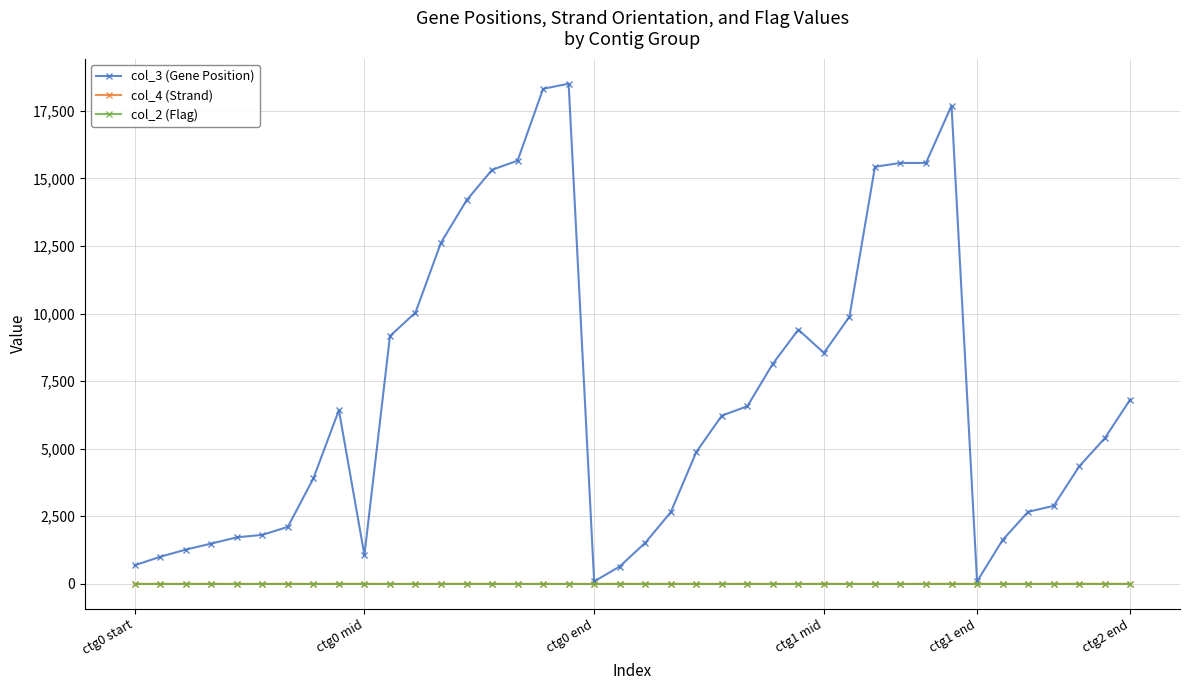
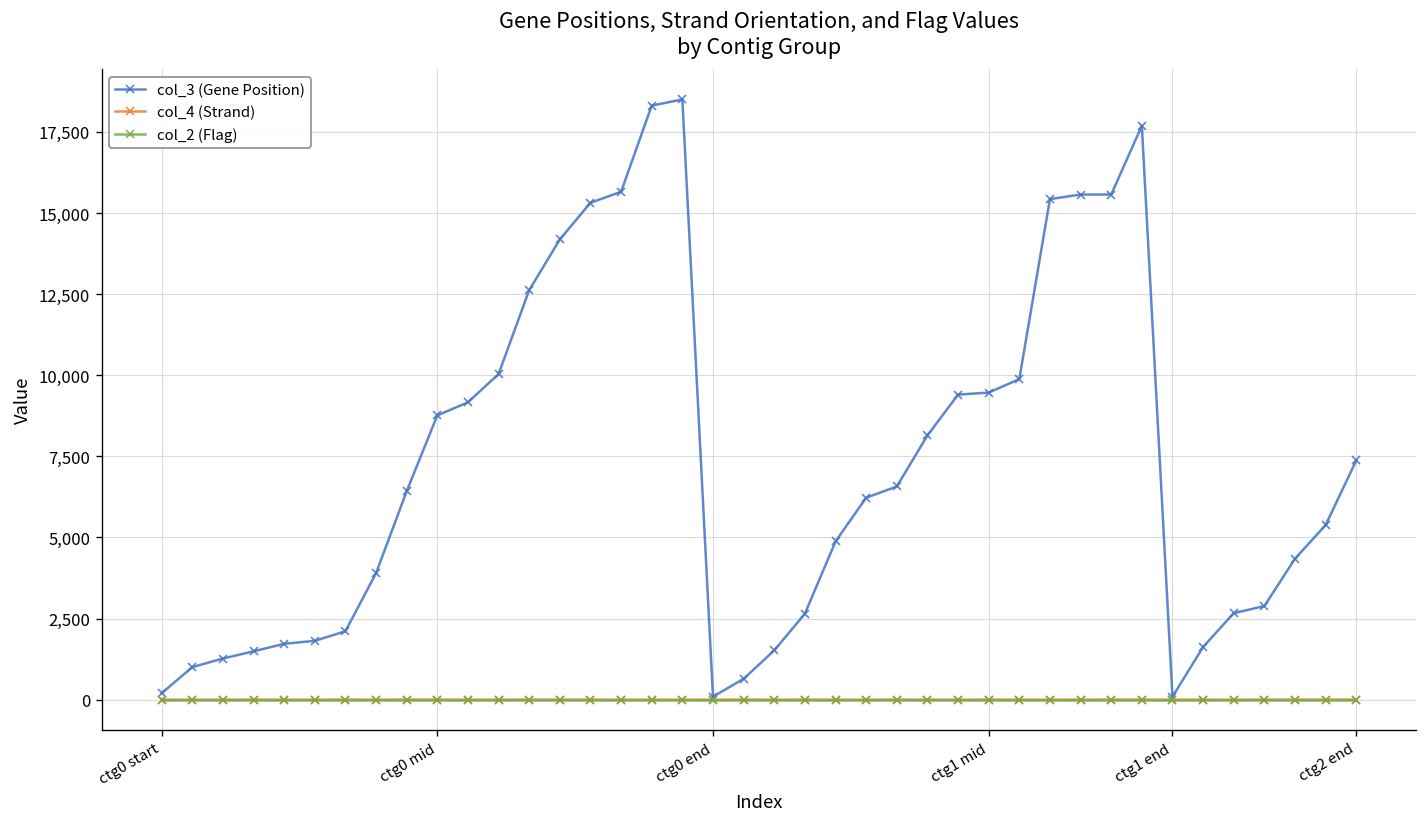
  {
    "col_3 (Gene Position)": {
-     "ctg0 start": "700",
-     "ctg0 mid": "1,100",
-     "ctg1 mid": "8,500",
-     "ctg2 end": "6,800"
+     "ctg0 start": "200",
+     "ctg0 mid": "8,800",
+     "ctg1 mid": "9,500",
+     "ctg2 end": "7,400"
    },
    "col_2 (Flag)": {
      "ctg0 start": "0",
      "ctg0 mid": "0",
      "ctg1 mid": "0",
      "ctg2 end": "0"
    }
  }
